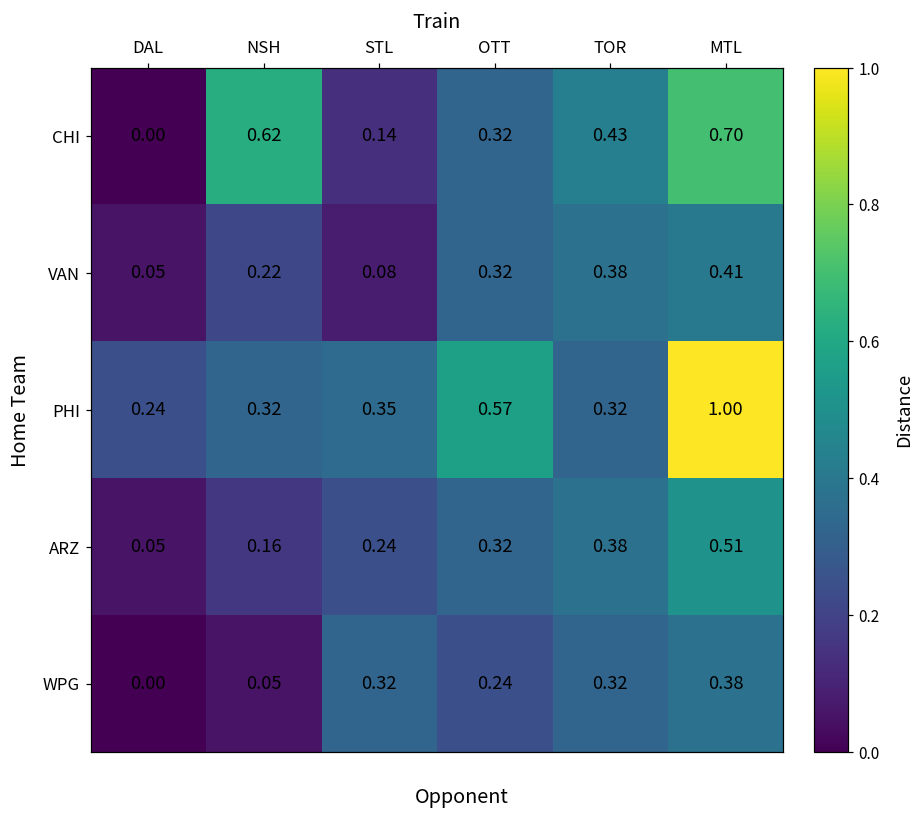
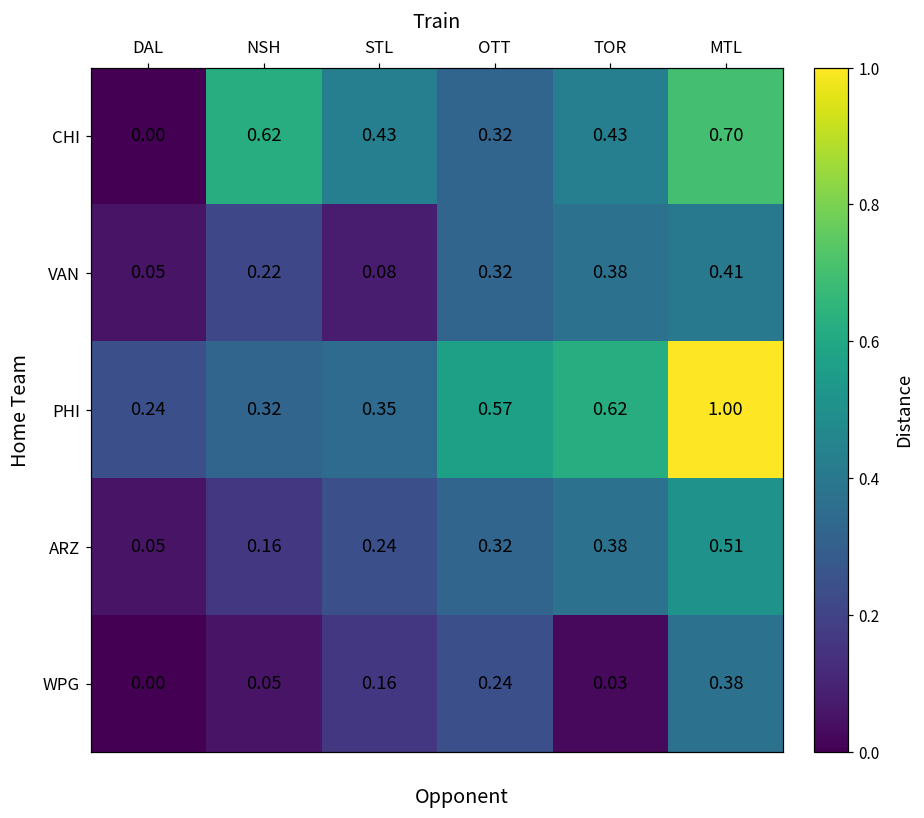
  {
    "CHI": {
      "DAL": 0.00,
      "NSH": 0.62,
-     "STL": 0.14,
+     "STL": 0.43,
      "OTT": 0.32,
      "TOR": 0.43,
      "MTL": 0.70
    },
    "VAN": {
      "DAL": 0.05,
      "NSH": 0.22,
      "STL": 0.08,
      "OTT": 0.32,
      "TOR": 0.38,
      "MTL": 0.41
    },
    "PHI": {
      "DAL": 0.24,
      "NSH": 0.32,
      "STL": 0.35,
      "OTT": 0.57,
-     "TOR": 0.32,
+     "TOR": 0.62,
      "MTL": 1.00
    },
    "ARZ": {
      "DAL": 0.05,
      "NSH": 0.16,
      "STL": 0.24,
      "OTT": 0.32,
      "TOR": 0.38,
      "MTL": 0.51
    },
    "WPG": {
      "DAL": 0.00,
      "NSH": 0.05,
-     "STL": 0.32,
+     "STL": 0.16,
      "OTT": 0.24,
-     "TOR": 0.32,
+     "TOR": 0.03,
      "MTL": 0.38
    }
  }
